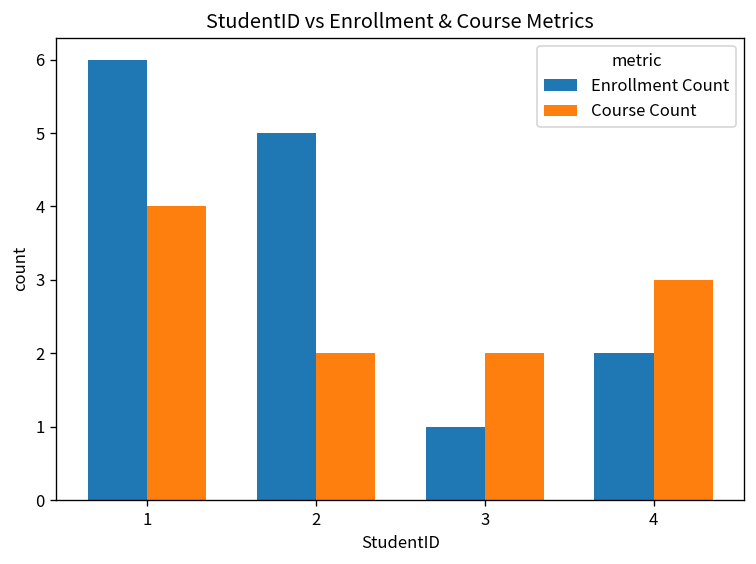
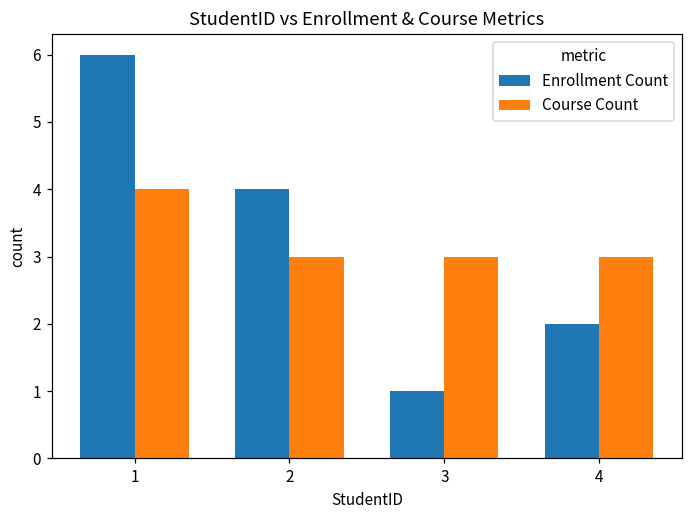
  {
    "Enrollment Count": {
      "1": 6,
-     "2": 5,
+     "2": 4,
      "3": 1,
      "4": 2
    },
    "Course Count": {
      "1": 4,
-     "2": 2,
-     "3": 2,
+     "2": 3,
+     "3": 3,
      "4": 3
    }
  }
